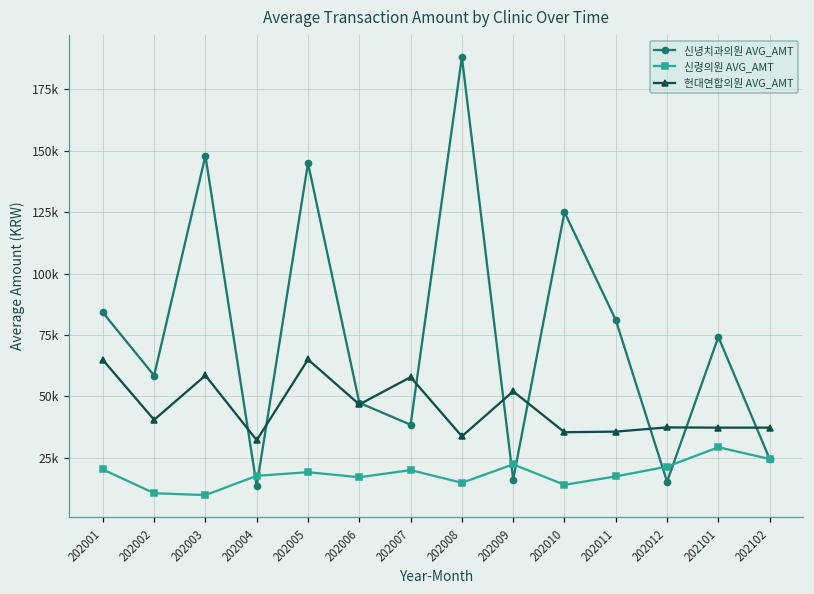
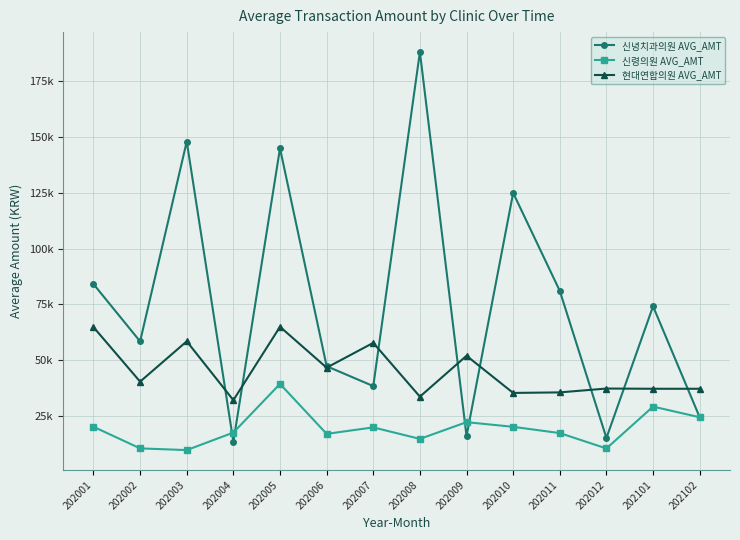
  {
    "신령의원 AVG_AMT": {
      "202001": 20000,
      "202002": 10000,
      "202003": 10000,
      "202004": 18000,
-     "202005": 19000,
+     "202005": 39000,
      "202006": 17000,
      "202007": 20000,
      "202008": 15000,
      "202009": 22000,
-     "202010": 14000,
+     "202010": 20000,
      "202011": 17000,
-     "202012": 21000,
+     "202012": 10000,
      "202101": 29000
    }
  }
